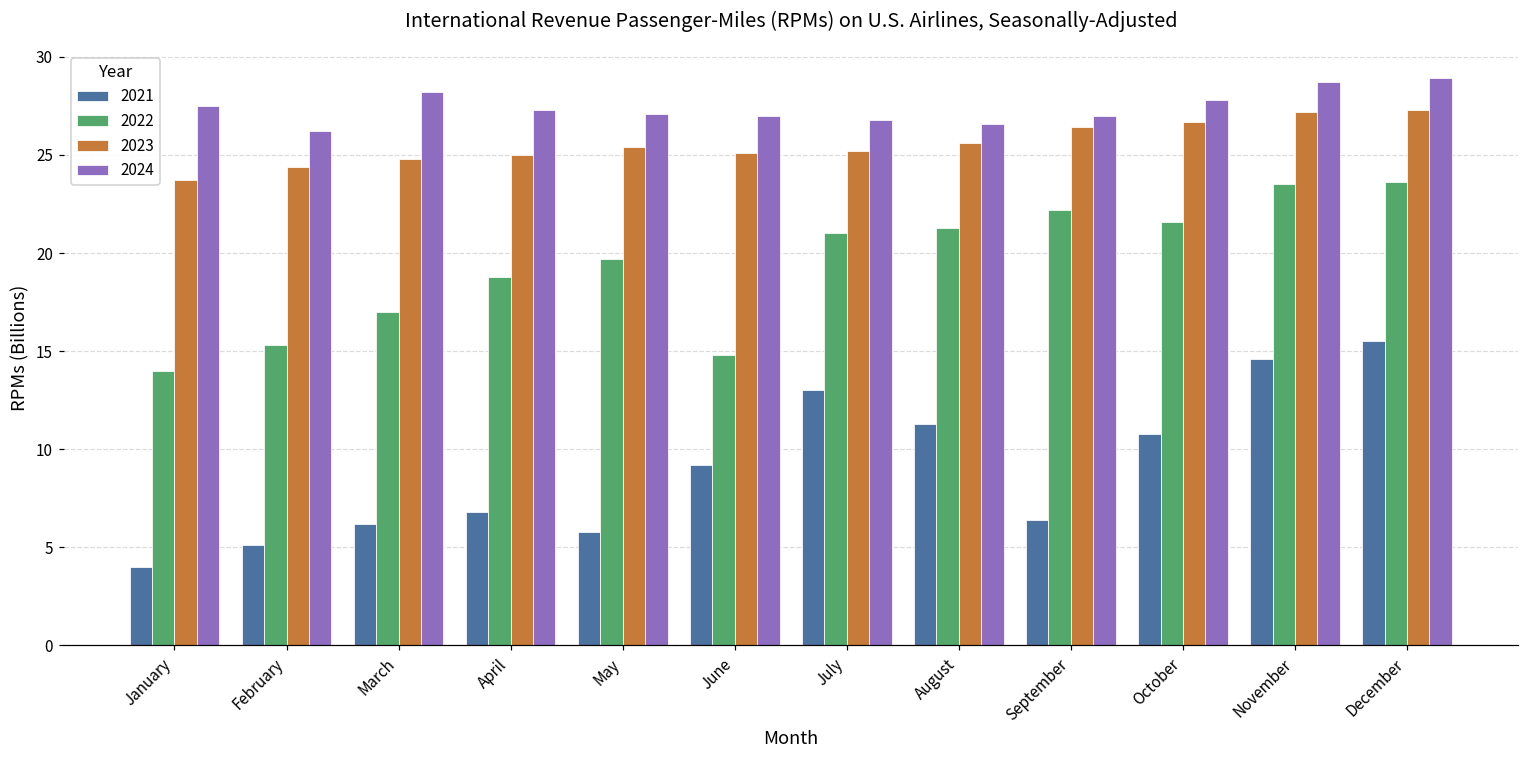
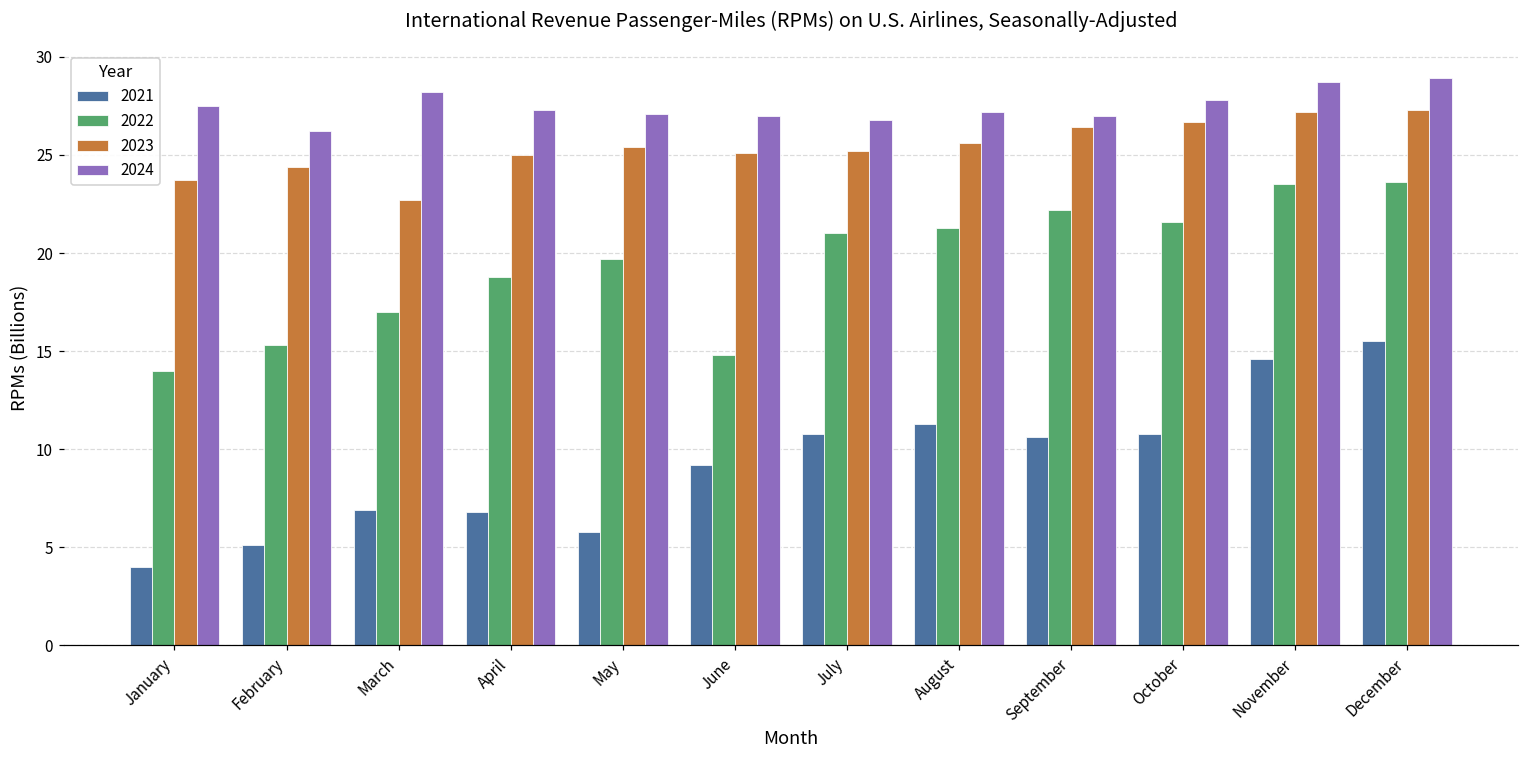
  {
    "2021": {
      "January": 4.0,
      "February": 5.1,
-     "March": 6.2,
+     "March": 6.9,
      "April": 6.8,
      "May": 5.8,
      "June": 9.2,
-     "July": 13.0,
+     "July": 10.8,
      "August": 11.3,
-     "September": 6.4,
+     "September": 10.6,
      "October": 10.8,
      "November": 14.6,
      "December": 15.5
    },
    "2022": {
      "January": 14.0,
      "February": 15.3,
      "March": 17.0,
      "April": 18.8,
      "May": 19.7,
      "June": 14.8,
      "July": 21.0,
      "August": 21.3,
      "September": 22.2,
      "October": 21.6,
      "November": 23.5,
      "December": 23.6
    },
    "2023": {
      "January": 23.7,
      "February": 24.4,
-     "March": 24.8,
+     "March": 22.7,
      "April": 25.0,
      "May": 25.4,
      "June": 25.1,
      "July": 25.2,
      "August": 25.6,
      "September": 26.4,
      "October": 26.7,
      "November": 27.2,
      "December": 27.3
    },
    "2024": {
      "January": 27.5,
      "February": 26.2,
      "March": 28.2,
      "April": 27.3,
      "May": 27.1,
      "June": 27.0,
      "July": 26.8,
-     "August": 26.6,
+     "August": 27.2,
      "September": 27.0,
      "October": 27.8,
      "November": 28.7,
      "December": 28.9
    }
  }
